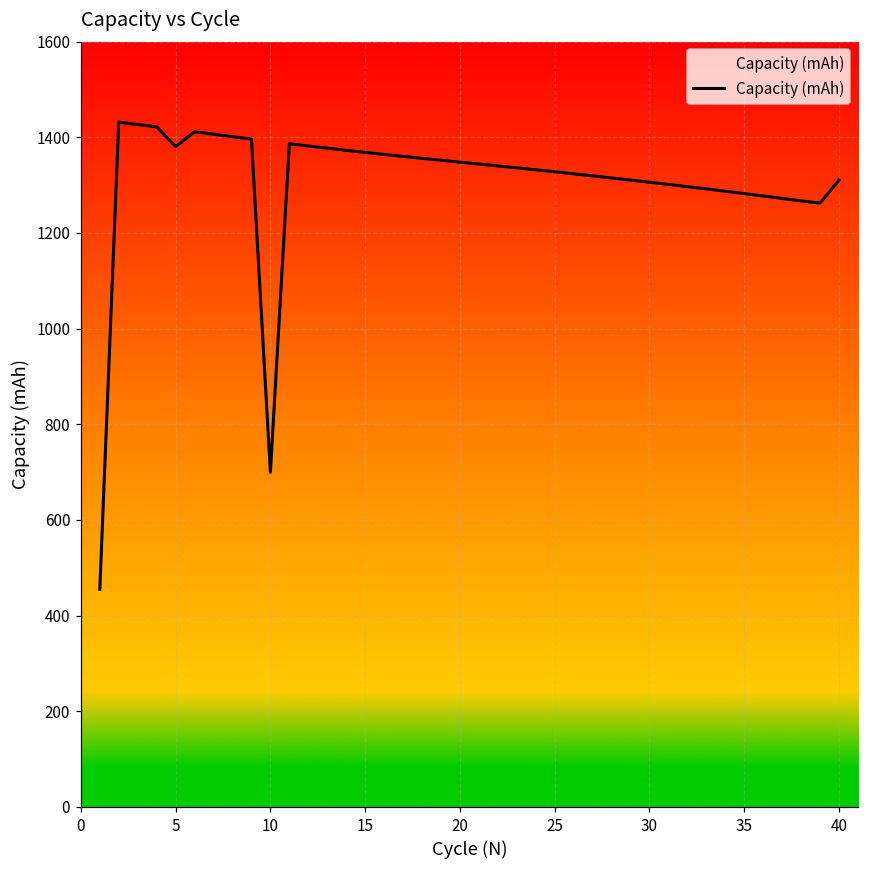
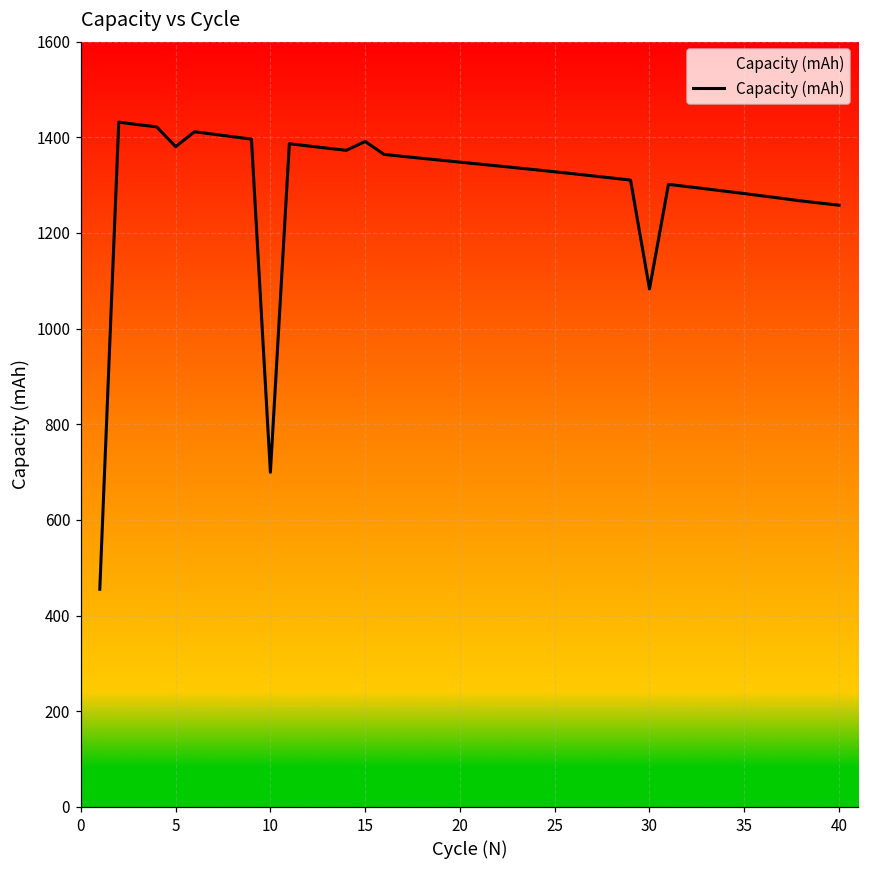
  {
    "5": 1380,
    "10": 700,
-   "15": 1370,
+   "15": 1390,
    "20": 1350,
    "25": 1330,
-   "30": 1310,
+   "30": 1080,
    "35": 1280,
-   "40": 1310
+   "40": 1260
  }
